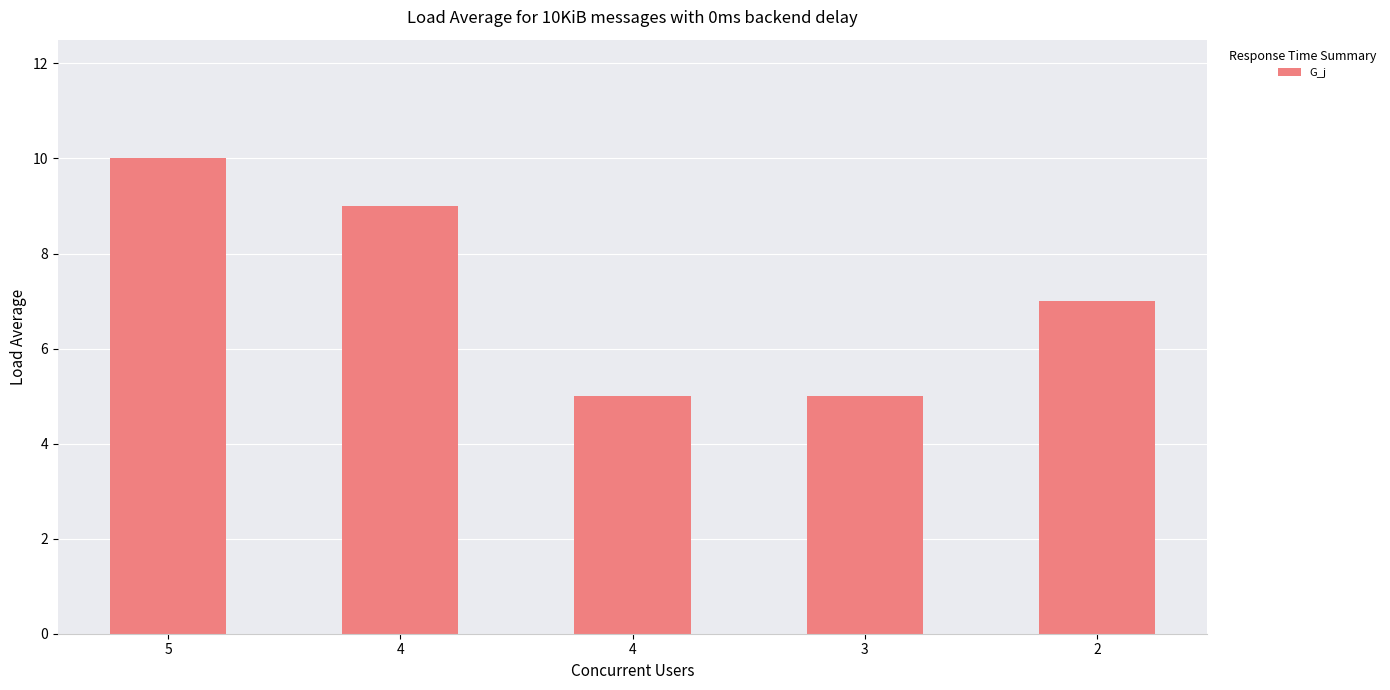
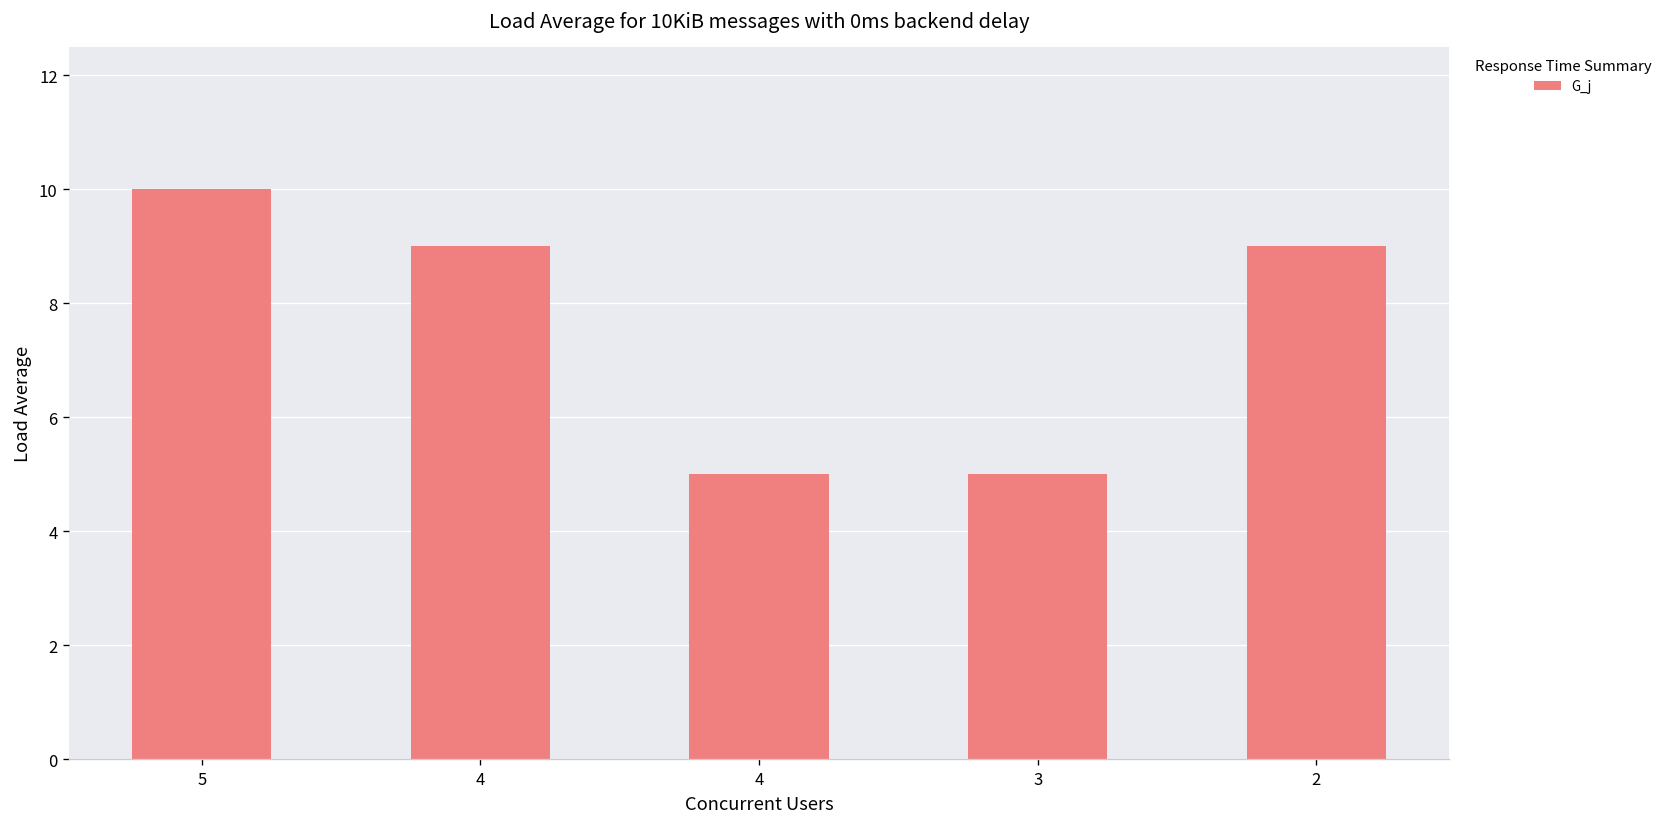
  {
    "5": 10,
    "3": 5,
-   "2": 7
+   "2": 9
  }
